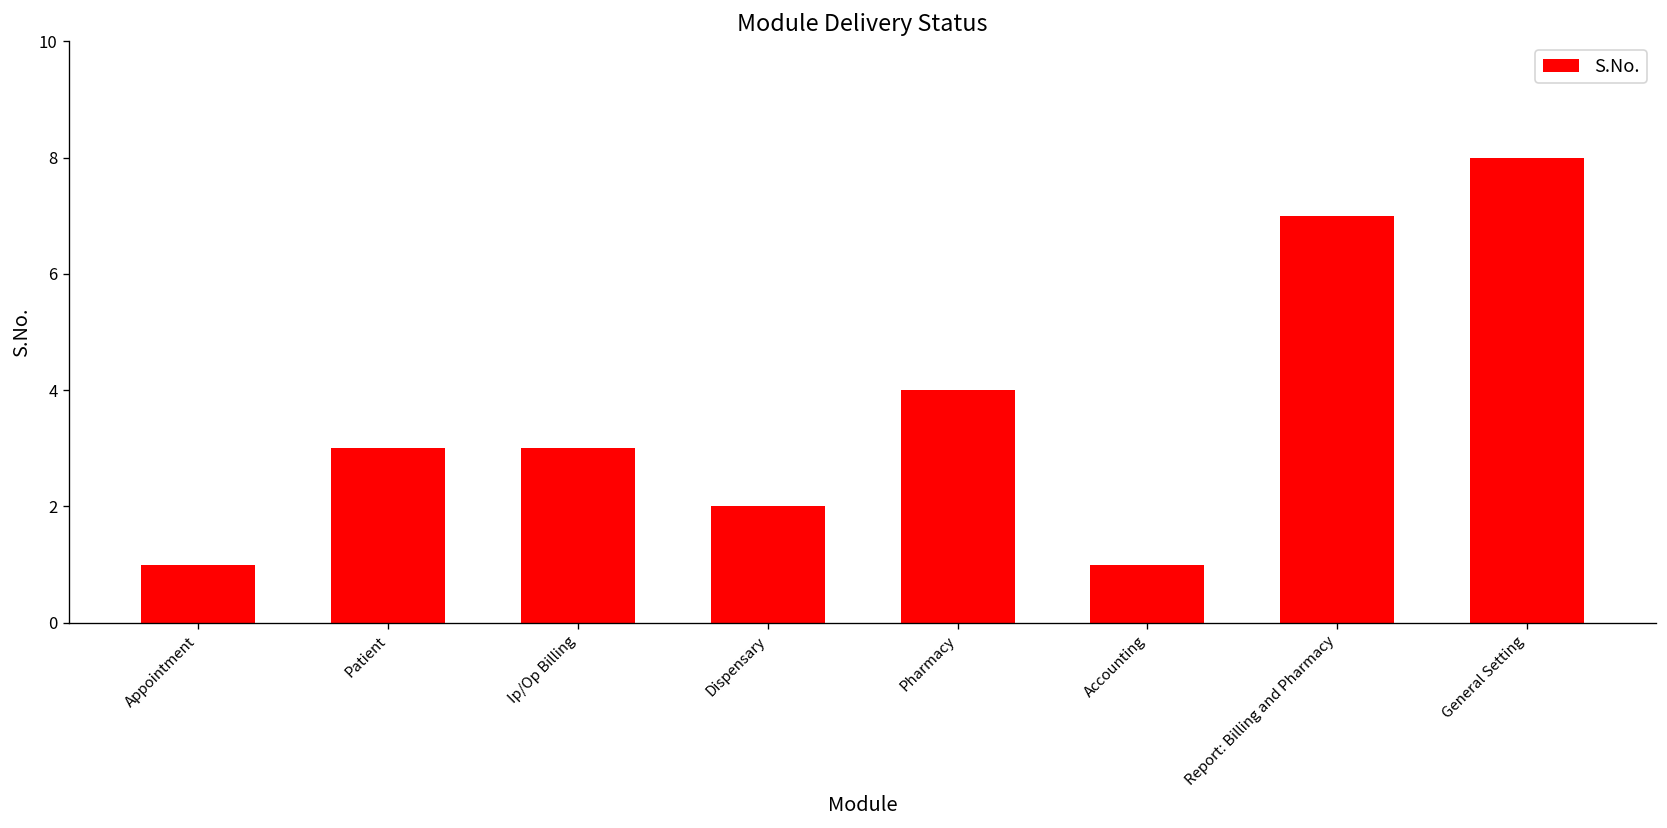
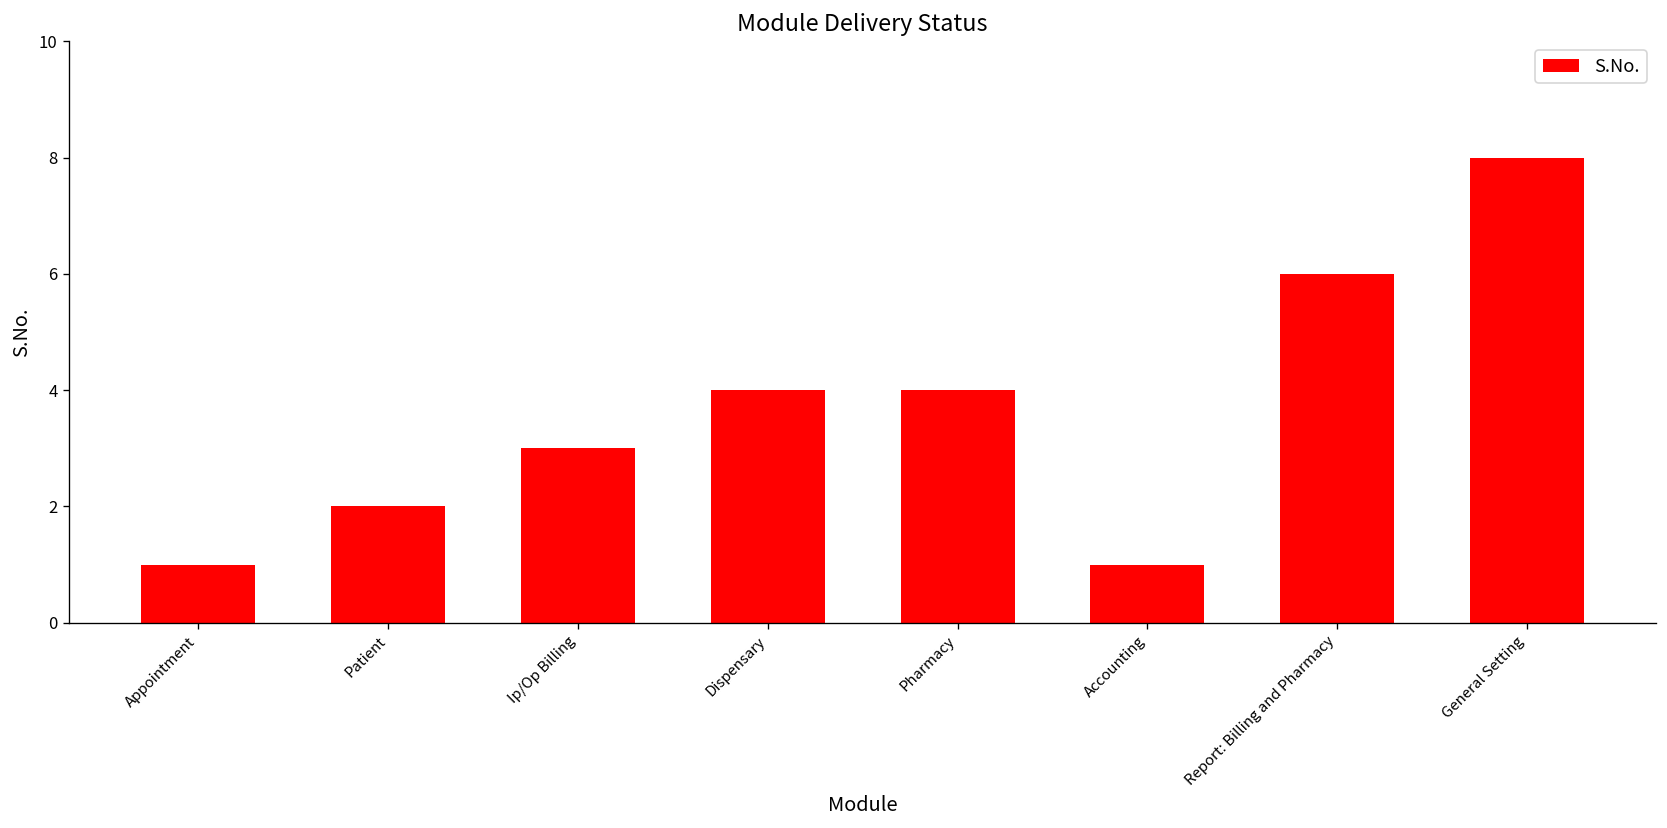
  {
    "Appointment": 1,
-   "Patient": 3,
+   "Patient": 2,
    "Ip/Op Billing": 3,
-   "Dispensary": 2,
+   "Dispensary": 4,
    "Pharmacy": 4,
    "Accounting": 1,
-   "Report: Billing and Pharmacy": 7,
+   "Report: Billing and Pharmacy": 6,
    "General Setting": 8
  }
